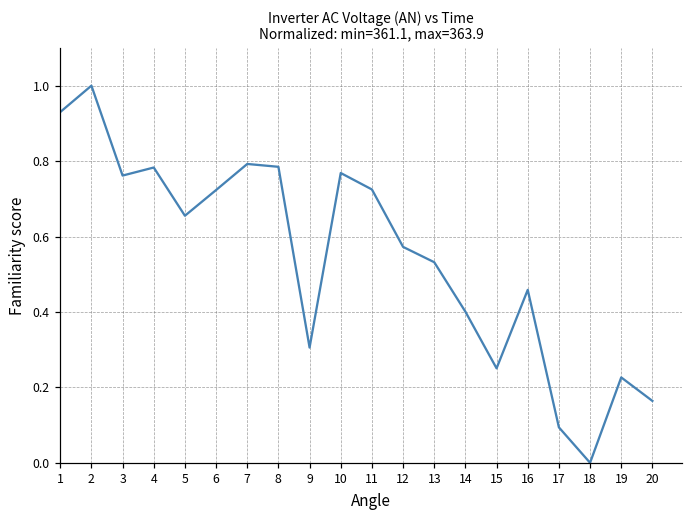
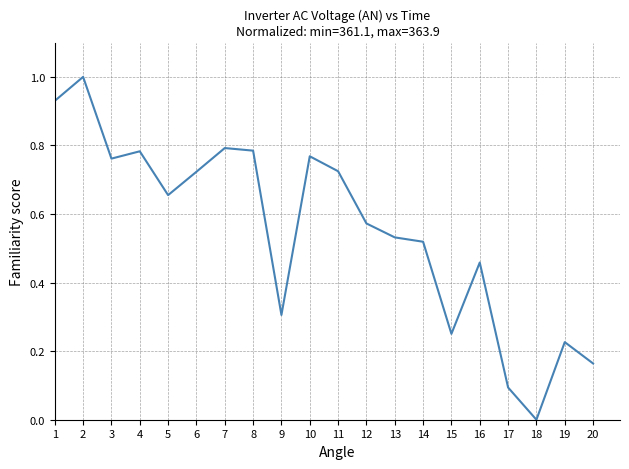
  {
    "1": 0.93,
    "2": 1.00,
    "3": 0.76,
    "4": 0.78,
    "5": 0.66,
    "6": 0.72,
    "7": 0.79,
    "8": 0.78,
    "9": 0.31,
    "10": 0.77,
    "11": 0.72,
    "12": 0.57,
    "13": 0.53,
-   "14": 0.40,
+   "14": 0.52,
    "15": 0.25,
    "16": 0.46,
    "17": 0.09,
    "18": 0.00,
    "19": 0.23,
    "20": 0.16
  }
